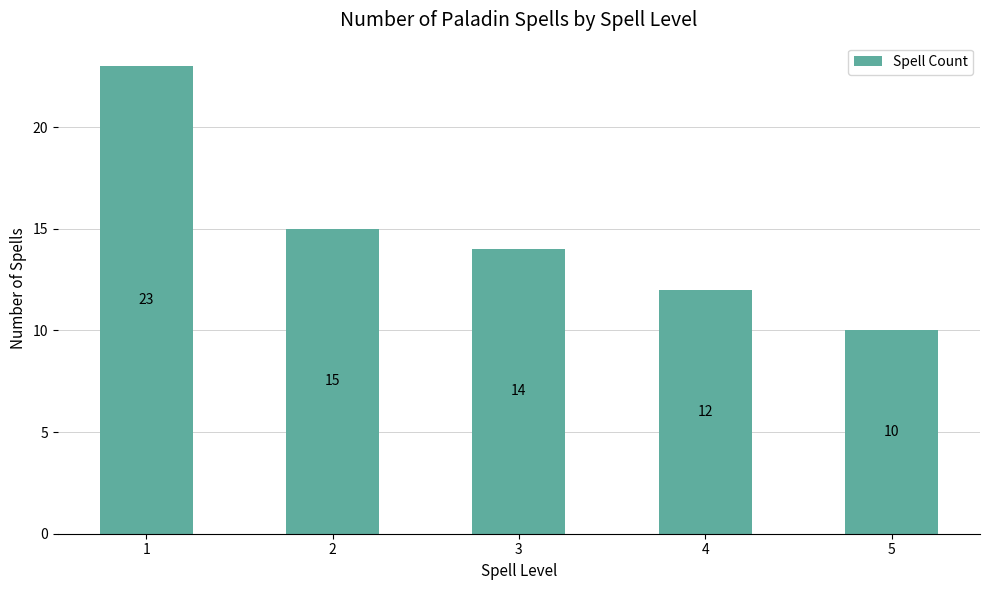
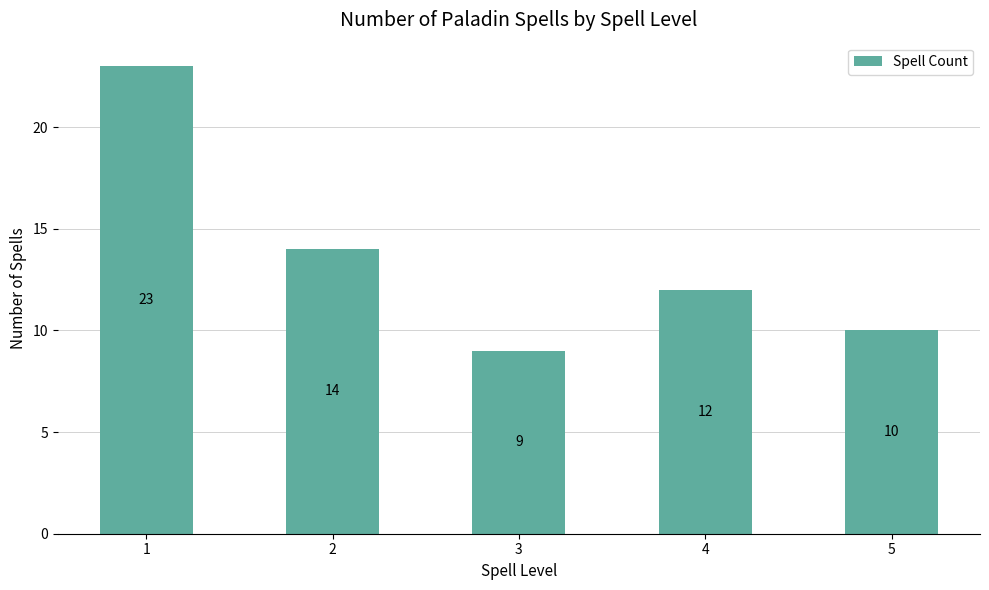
  {
    "1": 23,
-   "2": 15,
-   "3": 14,
+   "2": 14,
+   "3": 9,
    "4": 12,
    "5": 10
  }
